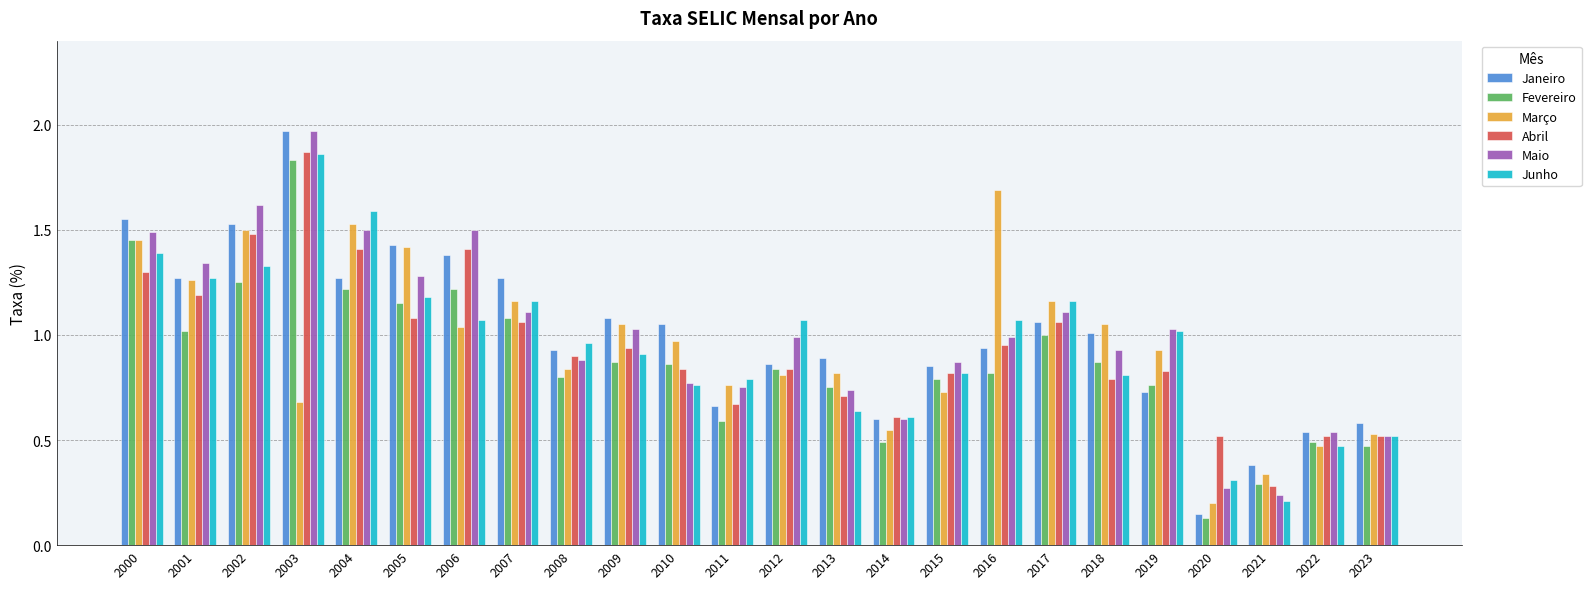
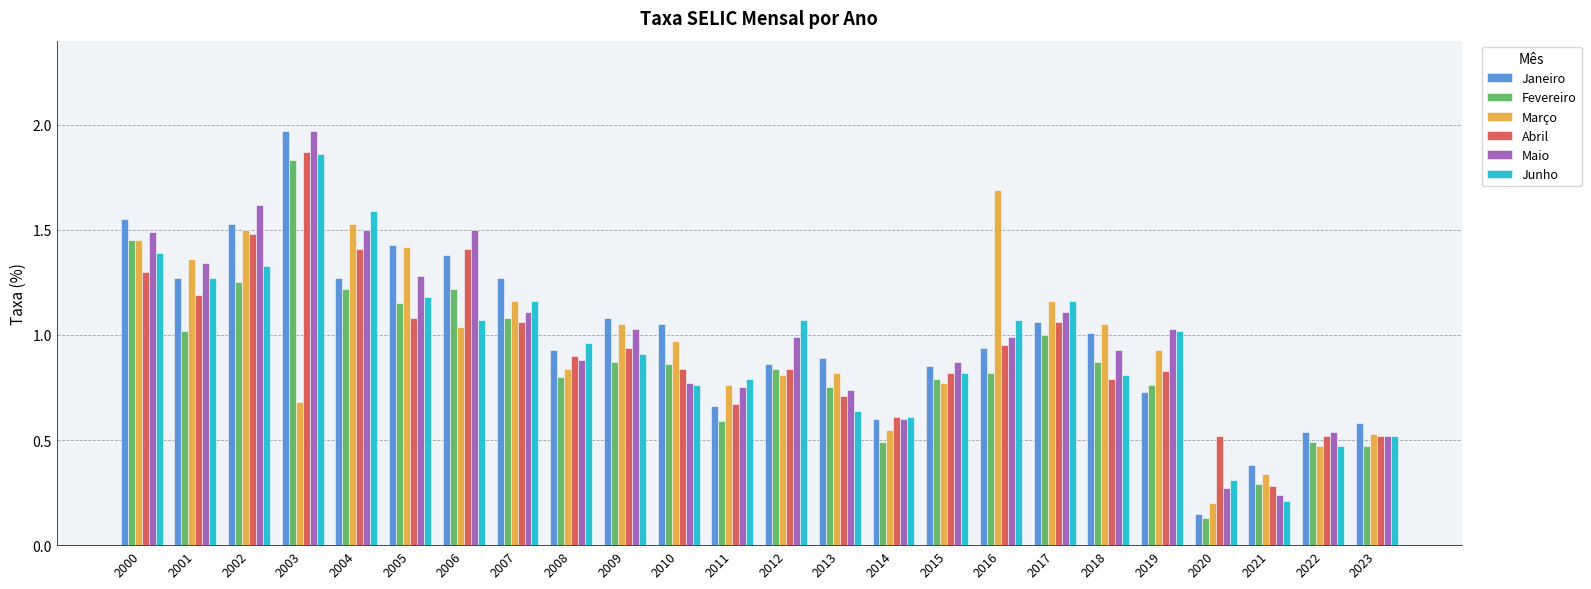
  {
    "Janeiro": {
      "2000": 1.55,
      "2001": 1.27,
      "2002": 1.53,
      "2003": 1.97,
      "2004": 1.27,
      "2005": 1.43,
      "2006": 1.38,
      "2007": 1.27,
      "2008": 0.93,
      "2009": 1.08,
      "2010": 1.05,
      "2011": 0.66,
      "2012": 0.86,
      "2013": 0.89,
      "2014": 0.60,
      "2015": 0.85,
      "2016": 0.94,
      "2017": 1.06,
      "2018": 1.01,
      "2019": 0.73,
      "2020": 0.15,
      "2021": 0.38,
      "2022": 0.54,
      "2023": 0.58
    },
    "Fevereiro": {
      "2000": 1.45,
      "2001": 1.02,
      "2002": 1.25,
      "2003": 1.83,
      "2004": 1.22,
      "2005": 1.15,
      "2006": 1.22,
      "2007": 1.08,
      "2008": 0.80,
      "2009": 0.87,
      "2010": 0.86,
      "2011": 0.59,
      "2012": 0.84,
      "2013": 0.75,
      "2014": 0.49,
      "2015": 0.79,
      "2016": 0.82,
      "2017": 1.00,
      "2018": 0.87,
      "2019": 0.76,
      "2020": 0.13,
      "2021": 0.29,
      "2022": 0.49,
      "2023": 0.47
    },
    "Março": {
      "2000": 1.45,
-     "2001": 1.26,
+     "2001": 1.36,
      "2002": 1.50,
      "2003": 0.68,
      "2004": 1.53,
      "2005": 1.42,
      "2006": 1.04,
      "2007": 1.16,
      "2008": 0.84,
      "2009": 1.05,
      "2010": 0.97,
      "2011": 0.76,
      "2012": 0.81,
      "2013": 0.82,
      "2014": 0.55,
-     "2015": 0.73,
+     "2015": 0.77,
      "2016": 1.69,
      "2017": 1.16,
      "2018": 1.05,
      "2019": 0.93,
      "2020": 0.20,
      "2021": 0.34,
      "2022": 0.47,
      "2023": 0.53
    },
    "Abril": {
      "2000": 1.30,
      "2001": 1.19,
      "2002": 1.48,
      "2003": 1.87,
      "2004": 1.41,
      "2005": 1.08,
      "2006": 1.41,
      "2007": 1.06,
      "2008": 0.90,
      "2009": 0.94,
      "2010": 0.84,
      "2011": 0.67,
      "2012": 0.84,
      "2013": 0.71,
      "2014": 0.61,
      "2015": 0.82,
      "2016": 0.95,
      "2017": 1.06,
      "2018": 0.79,
      "2019": 0.83,
      "2020": 0.52,
      "2021": 0.28,
      "2022": 0.52,
      "2023": 0.52
    },
    "Maio": {
      "2000": 1.49,
      "2001": 1.34,
      "2002": 1.62,
      "2003": 1.97,
      "2004": 1.50,
      "2005": 1.28,
      "2006": 1.50,
      "2007": 1.11,
      "2008": 0.88,
      "2009": 1.03,
      "2010": 0.77,
      "2011": 0.75,
      "2012": 0.99,
      "2013": 0.74,
      "2014": 0.60,
      "2015": 0.87,
      "2016": 0.99,
      "2017": 1.11,
      "2018": 0.93,
      "2019": 1.03,
      "2020": 0.27,
      "2021": 0.24,
      "2022": 0.54,
      "2023": 0.52
    },
    "Junho": {
      "2000": 1.39,
      "2001": 1.27,
      "2002": 1.33,
      "2003": 1.86,
      "2004": 1.59,
      "2005": 1.18,
      "2006": 1.07,
      "2007": 1.16,
      "2008": 0.96,
      "2009": 0.91,
      "2010": 0.76,
      "2011": 0.79,
      "2012": 1.07,
      "2013": 0.64,
      "2014": 0.61,
      "2015": 0.82,
      "2016": 1.07,
      "2017": 1.16,
      "2018": 0.81,
      "2019": 1.02,
      "2020": 0.31,
      "2021": 0.21,
      "2022": 0.47,
      "2023": 0.52
    }
  }
